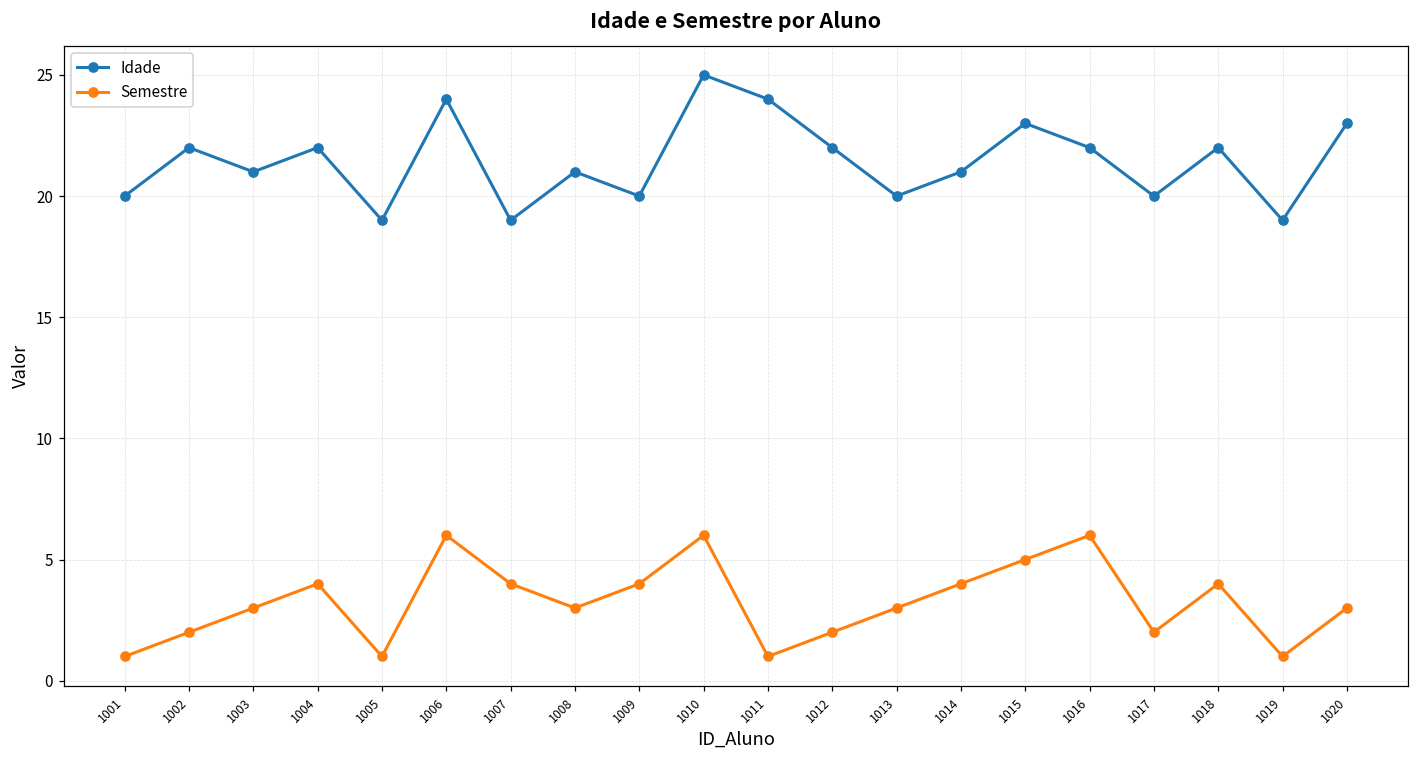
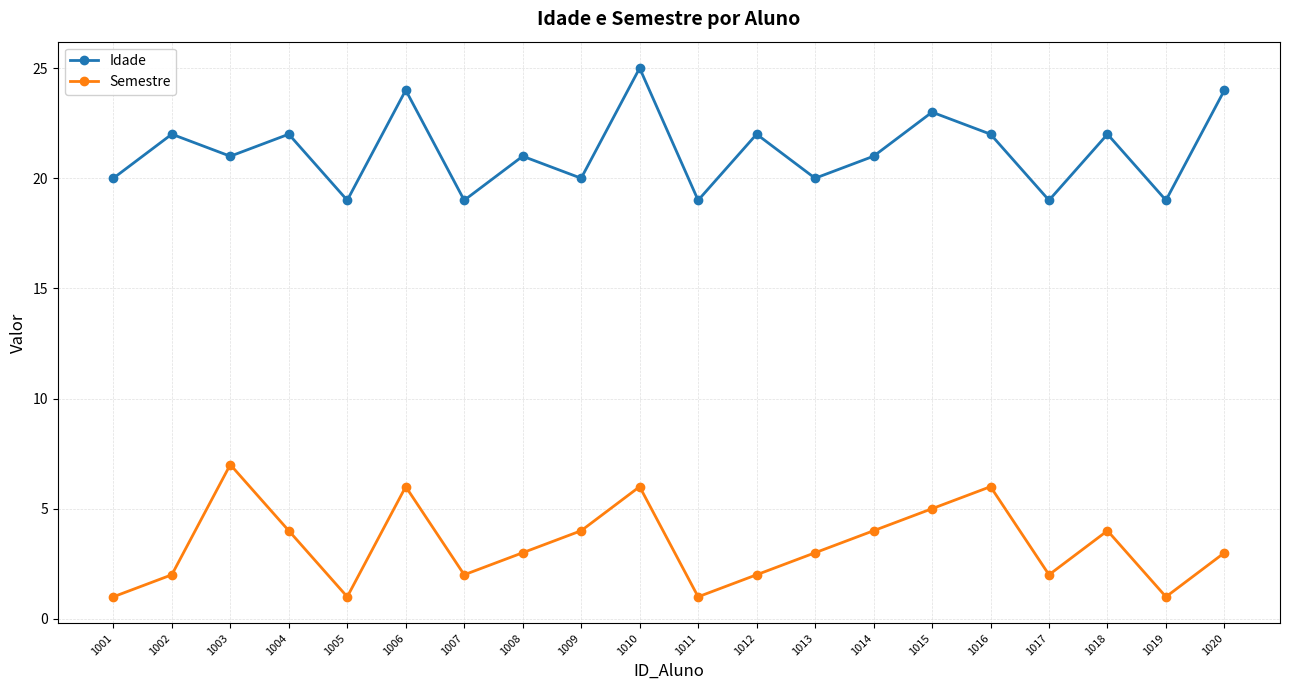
  {
    "Idade": {
      "1001": 20,
      "1002": 22,
      "1003": 21,
      "1004": 22,
      "1005": 19,
      "1006": 24,
      "1007": 19,
      "1008": 21,
      "1009": 20,
      "1010": 25,
-     "1011": 24,
+     "1011": 19,
      "1012": 22,
      "1013": 20,
      "1014": 21,
      "1015": 23,
      "1016": 22,
-     "1017": 20,
+     "1017": 19,
      "1018": 22,
      "1019": 19,
-     "1020": 23
+     "1020": 24
    },
    "Semestre": {
      "1001": 1,
      "1002": 2,
-     "1003": 3,
+     "1003": 7,
      "1004": 4,
      "1005": 1,
      "1006": 6,
-     "1007": 4,
+     "1007": 2,
      "1008": 3,
      "1009": 4,
      "1010": 6,
      "1011": 1,
      "1012": 2,
      "1013": 3,
      "1014": 4,
      "1015": 5,
      "1016": 6,
      "1017": 2,
      "1018": 4,
      "1019": 1,
      "1020": 3
    }
  }
